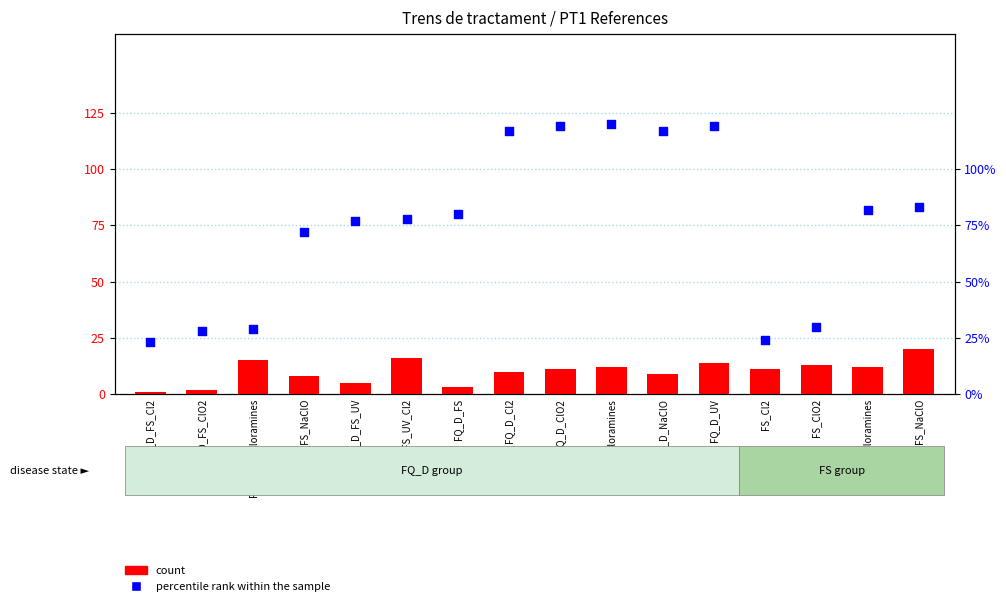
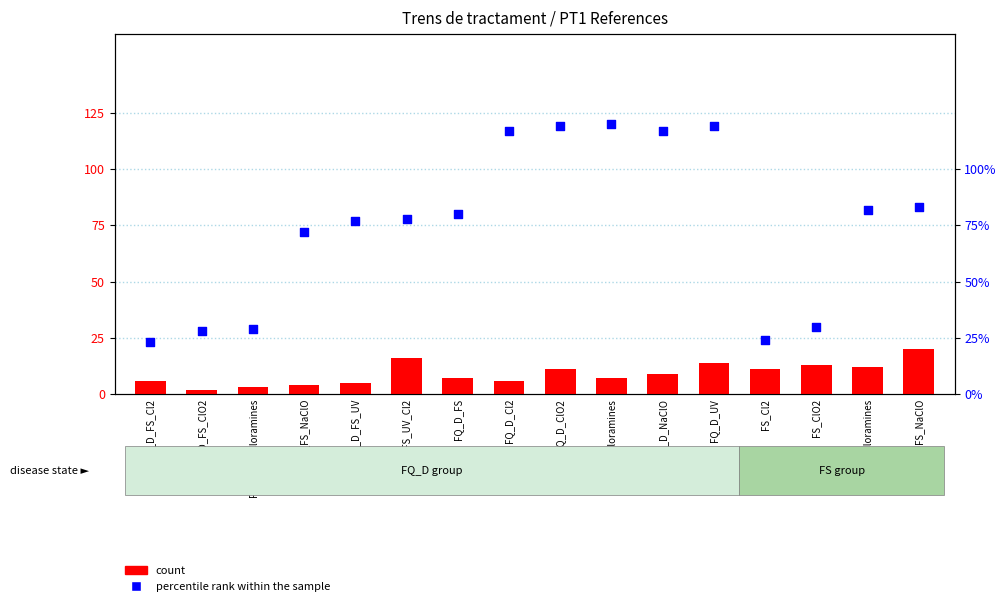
  {
    "count": {
-     "FQ_D_FS_Cl2": 1,
+     "FQ_D_FS_Cl2": 6,
      "FQ_D_FS_ClO2": 2,
-     "FQ_D_FS_Cloramines": 15,
-     "FQ_D_FS_NaClO": 8,
+     "FQ_D_FS_Cloramines": 3,
+     "FQ_D_FS_NaClO": 4,
      "FQ_D_FS_UV": 5,
      "FQ_D_FS_UV_Cl2": 16,
-     "FQ_D_FS": 3,
-     "FQ_D_Cl2": 10,
+     "FQ_D_FS": 7,
+     "FQ_D_Cl2": 6,
      "FQ_D_ClO2": 11,
-     "FQ_D_Cloramines": 12,
+     "FQ_D_Cloramines": 7,
      "FQ_D_NaClO": 9,
      "FQ_D_UV": 14,
      "FS_Cl2": 11,
      "FS_ClO2": 13,
      "FS_Cloramines": 12,
      "FS_NaClO": 20
    }
  }
